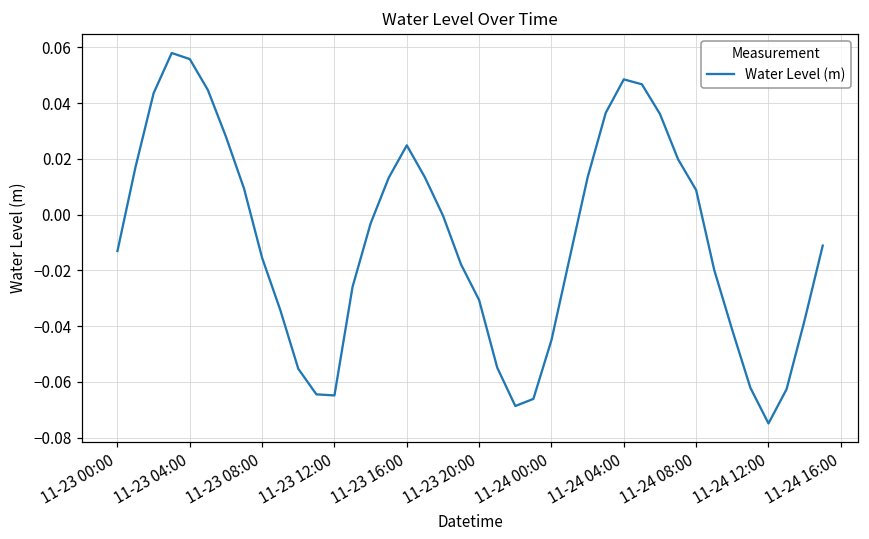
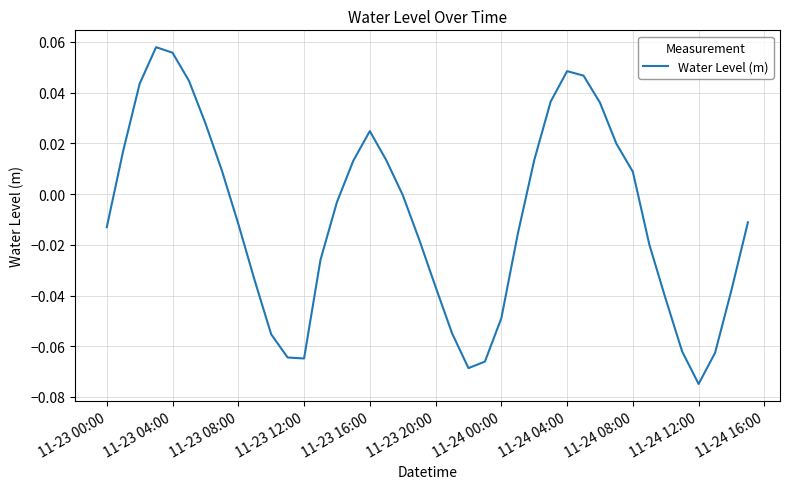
  {
    "11-23 00:00": -0.013,
    "11-23 04:00": 0.056,
-   "11-23 08:00": -0.016,
+   "11-23 08:00": -0.012,
    "11-23 12:00": -0.065,
    "11-23 16:00": 0.025,
-   "11-23 20:00": -0.031,
-   "11-24 00:00": -0.045,
+   "11-23 20:00": -0.037,
+   "11-24 00:00": -0.049,
    "11-24 04:00": 0.048,
    "11-24 08:00": 0.009,
    "11-24 12:00": -0.075
  }
